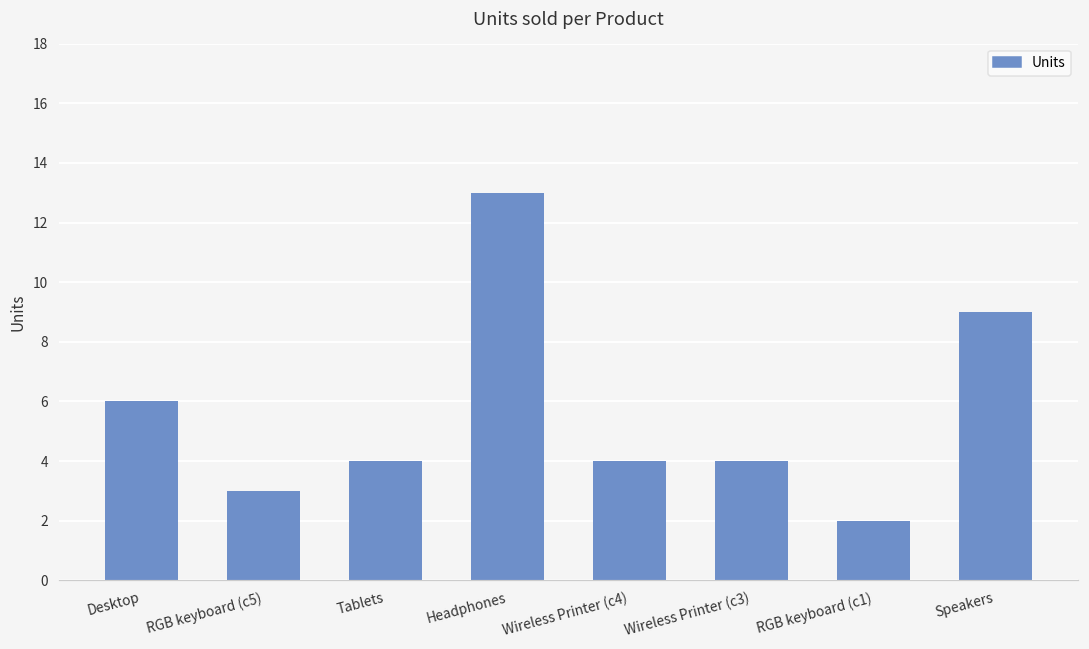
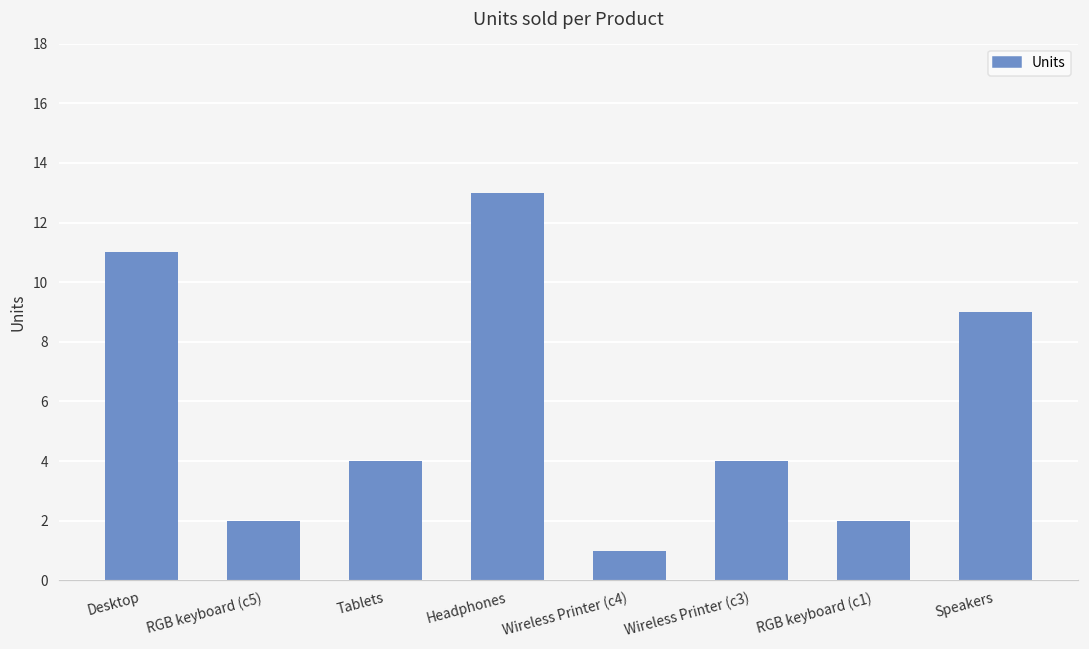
  {
-   "Desktop": 6,
-   "RGB keyboard (c5)": 3,
+   "Desktop": 11,
+   "RGB keyboard (c5)": 2,
    "Tablets": 4,
    "Headphones": 13,
-   "Wireless Printer (c4)": 4,
+   "Wireless Printer (c4)": 1,
    "Wireless Printer (c3)": 4,
    "RGB keyboard (c1)": 2,
    "Speakers": 9
  }
